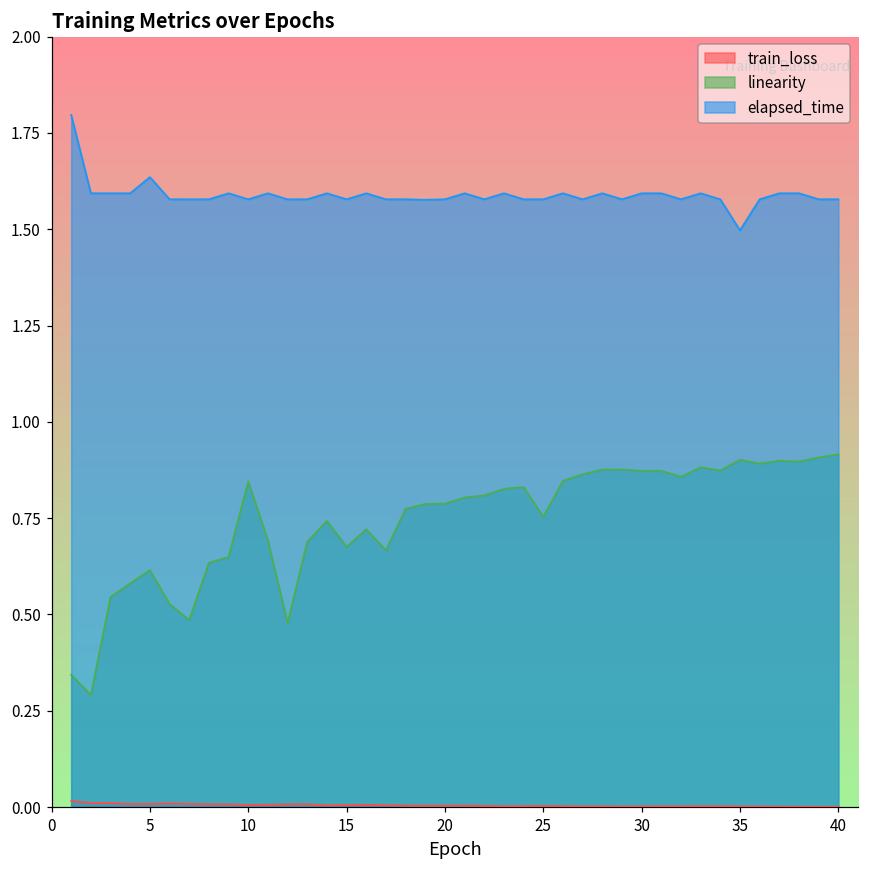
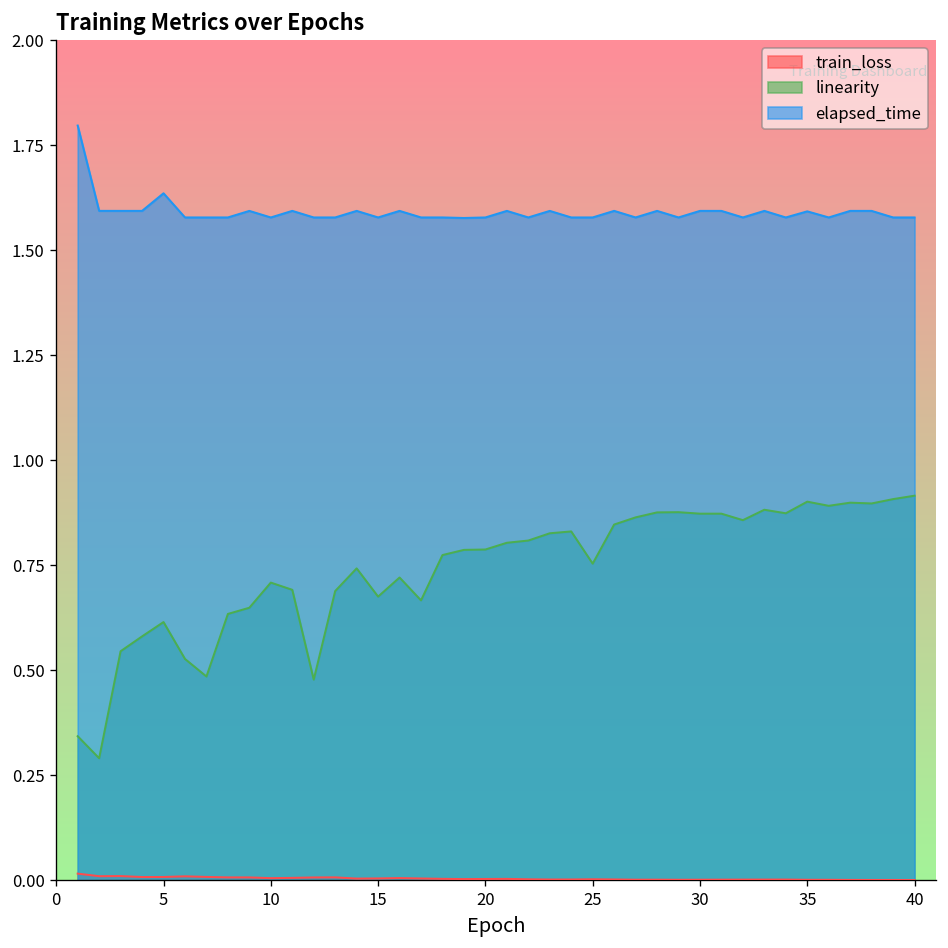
  {
    "train_loss": {
      "5": 0.01,
      "10": 0.01,
      "15": 0.00,
      "20": 0.00,
      "25": 0.00,
      "30": 0.00,
      "35": 0.00,
      "40": 0.00
    },
    "linearity": {
      "5": 0.61,
-     "10": 0.85,
+     "10": 0.71,
      "15": 0.68,
      "20": 0.79,
      "25": 0.75,
      "30": 0.87,
      "35": 0.90,
      "40": 0.92
    },
    "elapsed_time": {
      "5": 1.64,
      "10": 1.58,
      "15": 1.58,
      "20": 1.58,
      "25": 1.58,
      "30": 1.59,
-     "35": 1.50,
+     "35": 1.59,
      "40": 1.58
    }
  }
